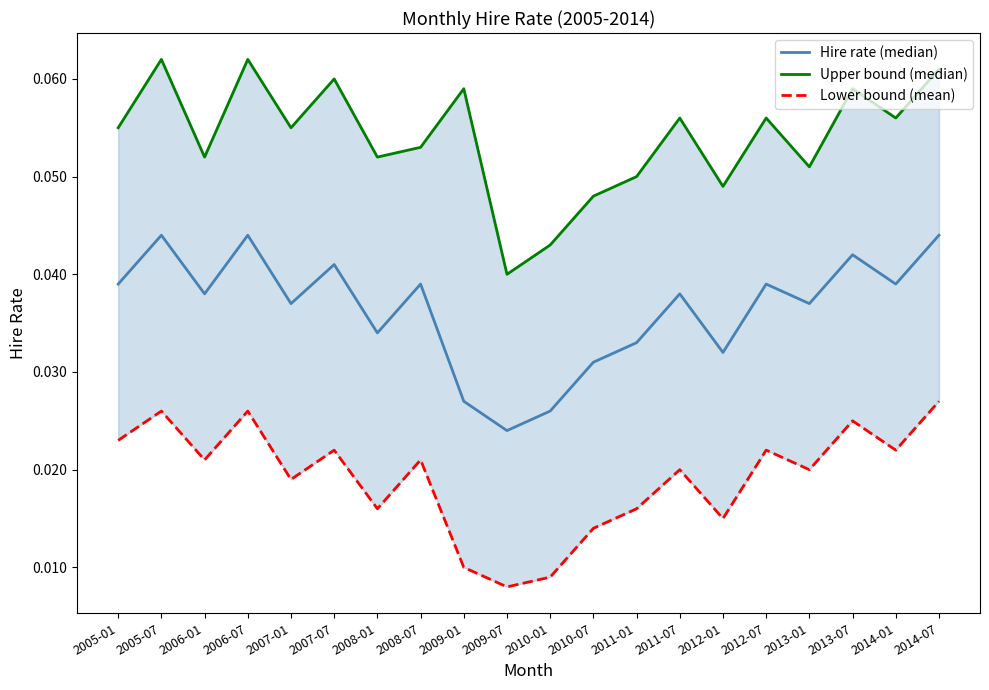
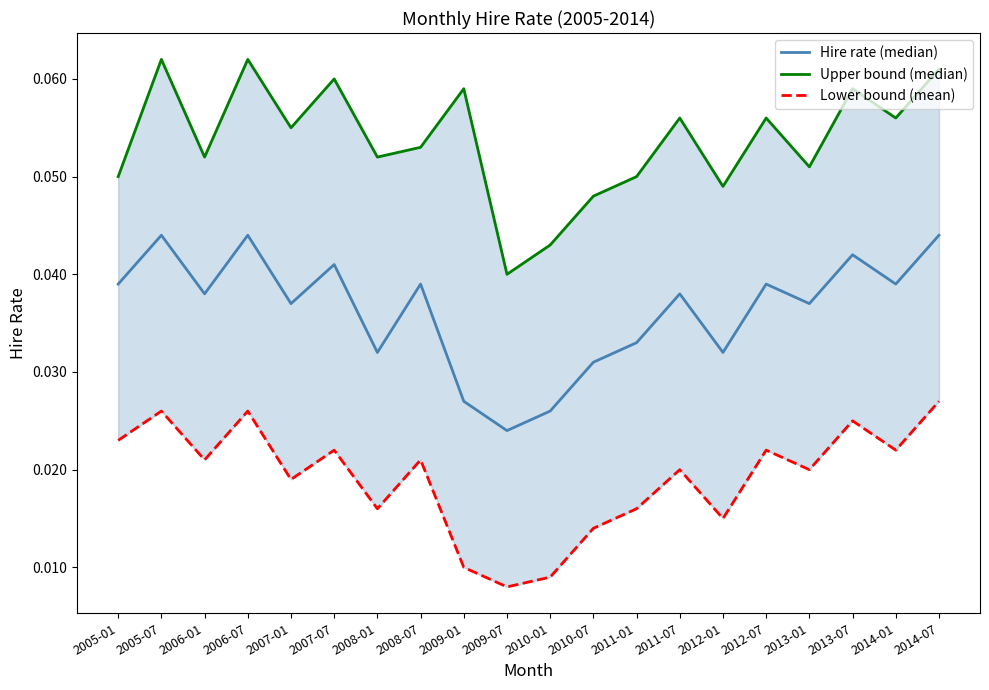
  {
    "Hire rate (median)": {
      "2005-01": 0.039,
      "2005-07": 0.044,
      "2006-01": 0.038,
      "2006-07": 0.044,
      "2007-01": 0.037,
      "2007-07": 0.041,
-     "2008-01": 0.034,
+     "2008-01": 0.032,
      "2008-07": 0.039,
      "2009-01": 0.027,
      "2009-07": 0.024,
      "2010-01": 0.026,
      "2010-07": 0.031,
      "2011-01": 0.033,
      "2011-07": 0.038,
      "2012-01": 0.032,
      "2012-07": 0.039,
      "2013-01": 0.037,
      "2013-07": 0.042,
      "2014-01": 0.039,
      "2014-07": 0.044
    },
    "Upper bound (median)": {
-     "2005-01": 0.055,
+     "2005-01": 0.050,
      "2005-07": 0.062,
      "2006-01": 0.052,
      "2006-07": 0.062,
      "2007-01": 0.055,
      "2007-07": 0.060,
      "2008-01": 0.052,
      "2008-07": 0.053,
      "2009-01": 0.059,
      "2009-07": 0.040,
      "2010-01": 0.043,
      "2010-07": 0.048,
      "2011-01": 0.050,
      "2011-07": 0.056,
      "2012-01": 0.049,
      "2012-07": 0.056,
      "2013-01": 0.051,
      "2014-01": 0.056
    },
    "Lower bound (mean)": {
      "2005-01": 0.023,
      "2005-07": 0.026,
      "2006-01": 0.021,
      "2006-07": 0.026,
      "2007-01": 0.019,
      "2007-07": 0.022,
      "2008-01": 0.016,
      "2008-07": 0.021,
      "2009-01": 0.010,
      "2009-07": 0.008,
      "2010-01": 0.009,
      "2010-07": 0.014,
      "2011-01": 0.016,
      "2011-07": 0.020,
      "2012-01": 0.015,
      "2012-07": 0.022,
      "2013-01": 0.020,
      "2013-07": 0.025,
      "2014-01": 0.022,
      "2014-07": 0.027
    }
  }
